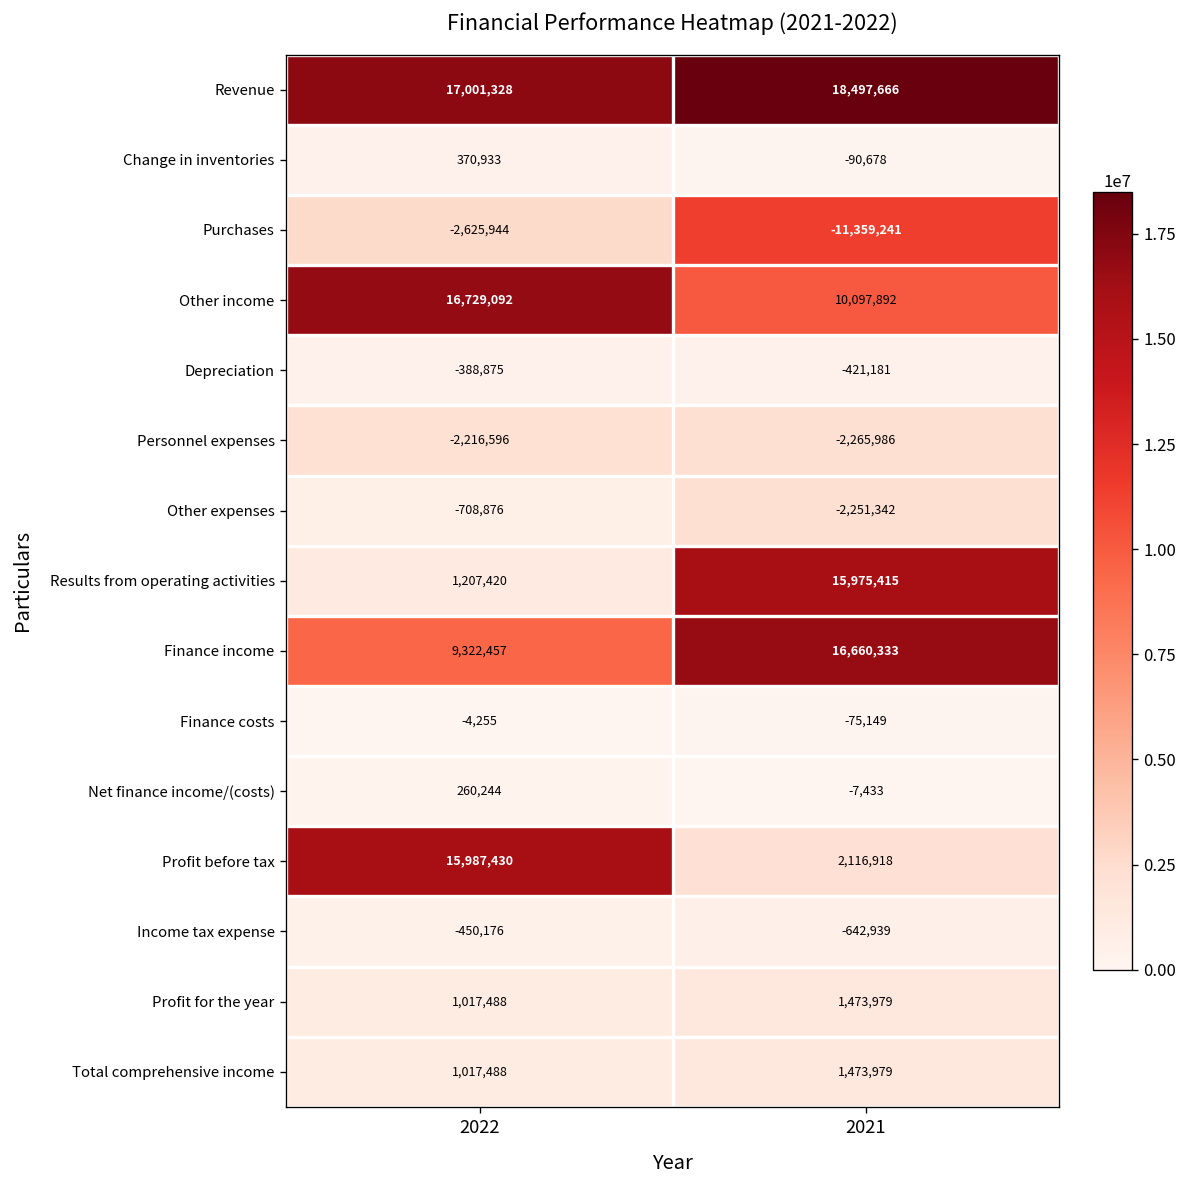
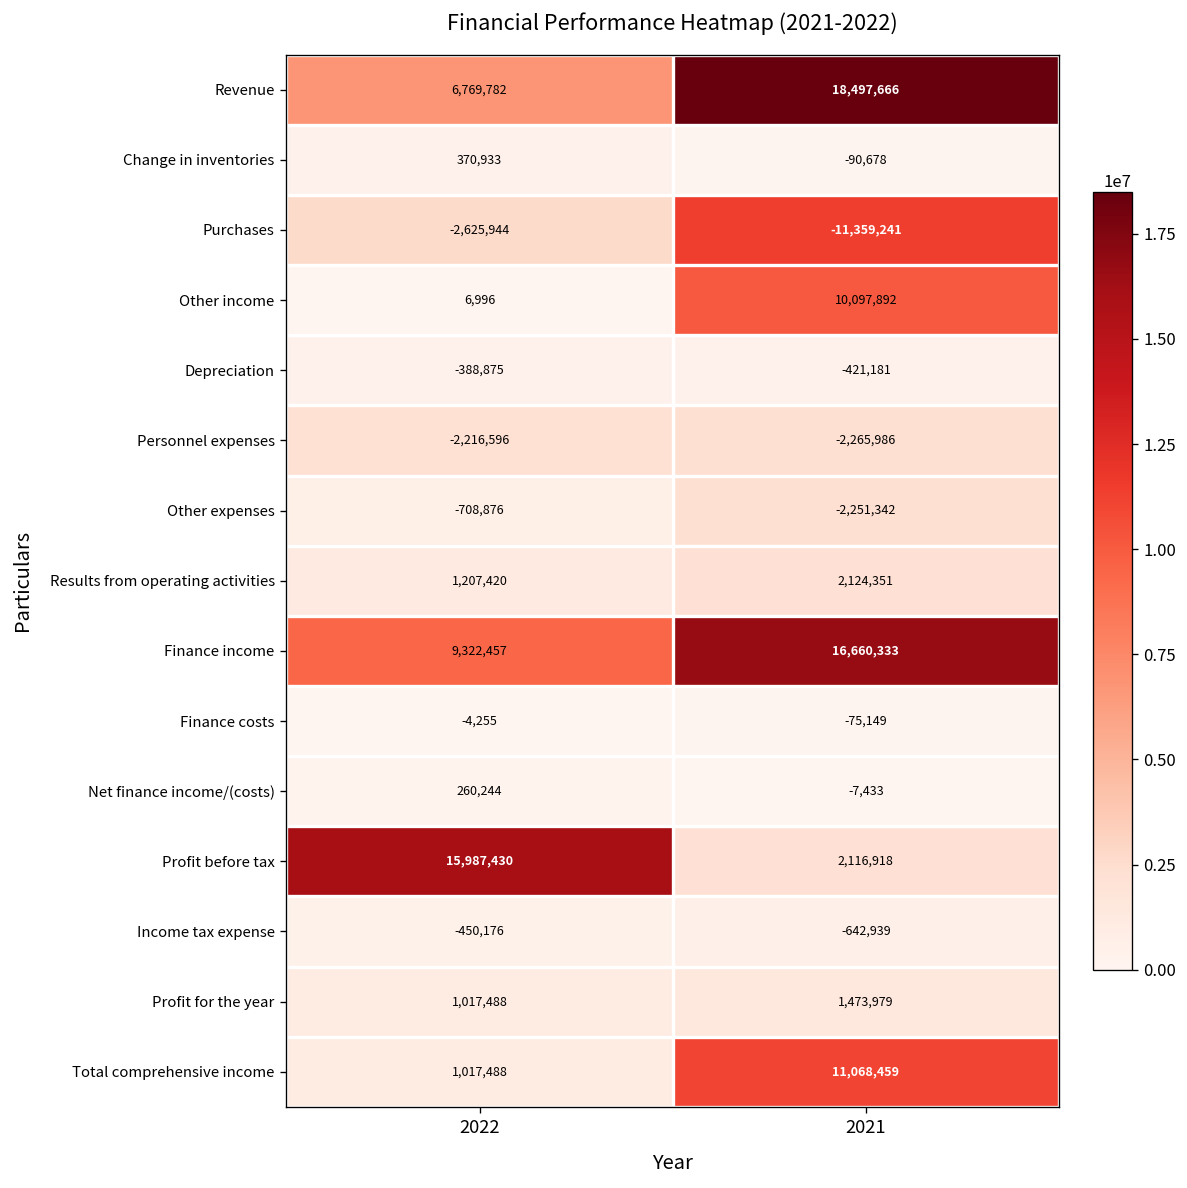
  {
    "Revenue": {
-     "2022": "17,001,328",
+     "2022": "6,769,782",
      "2021": "18,497,666"
    },
    "Change in inventories": {
      "2022": "370,933",
      "2021": "-90,678"
    },
    "Purchases": {
      "2022": "-2,625,944",
      "2021": "-11,359,241"
    },
    "Other income": {
-     "2022": "16,729,092",
+     "2022": "6,996",
      "2021": "10,097,892"
    },
    "Depreciation": {
      "2022": "-388,875",
      "2021": "-421,181"
    },
    "Personnel expenses": {
      "2022": "-2,216,596",
      "2021": "-2,265,986"
    },
    "Other expenses": {
      "2022": "-708,876",
      "2021": "-2,251,342"
    },
    "Results from operating activities": {
      "2022": "1,207,420",
-     "2021": "15,975,415"
+     "2021": "2,124,351"
    },
    "Finance income": {
      "2022": "9,322,457",
      "2021": "16,660,333"
    },
    "Finance costs": {
      "2022": "-4,255",
      "2021": "-75,149"
    },
    "Net finance income/(costs)": {
      "2022": "260,244",
      "2021": "-7,433"
    },
    "Profit before tax": {
      "2022": "15,987,430",
      "2021": "2,116,918"
    },
    "Income tax expense": {
      "2022": "-450,176",
      "2021": "-642,939"
    },
    "Profit for the year": {
      "2022": "1,017,488",
      "2021": "1,473,979"
    },
    "Total comprehensive income": {
      "2022": "1,017,488",
-     "2021": "1,473,979"
+     "2021": "11,068,459"
    }
  }
